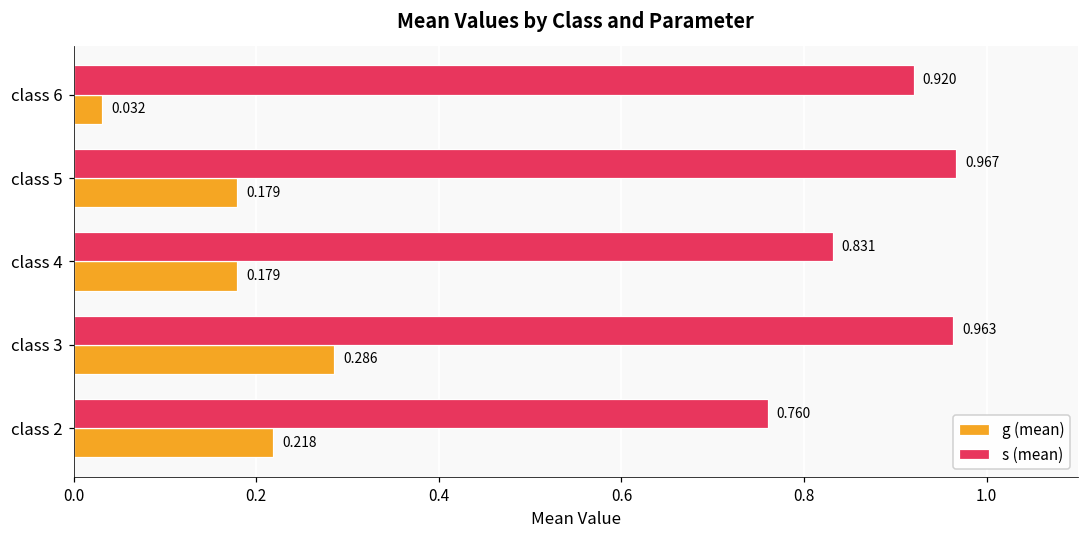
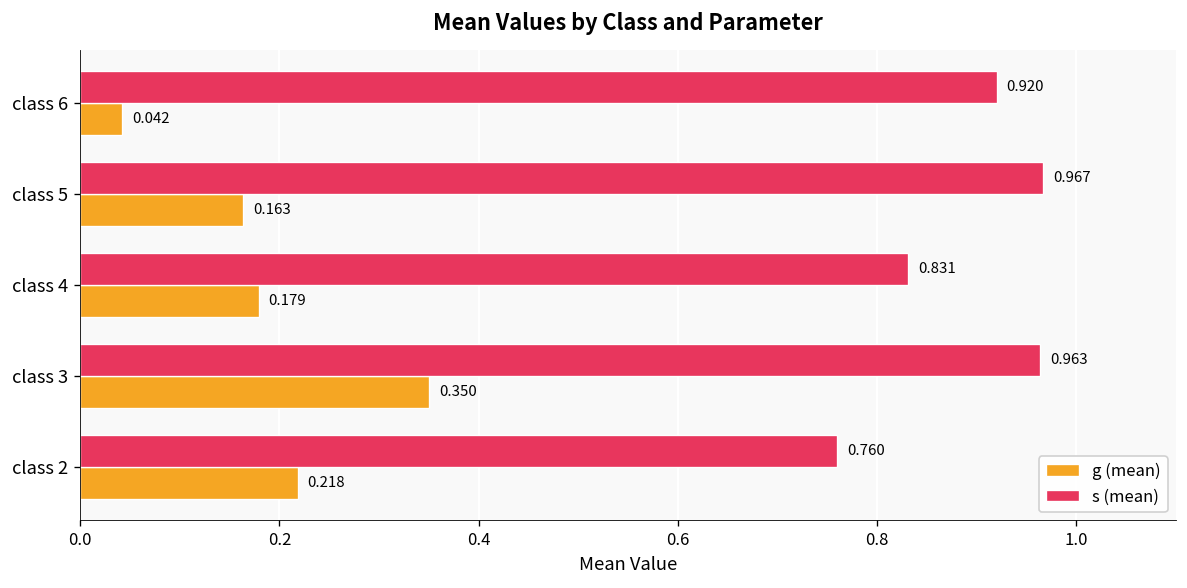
  {
    "g (mean)": {
-     "class 6": 0.032,
-     "class 5": 0.179,
+     "class 6": 0.042,
+     "class 5": 0.163,
      "class 4": 0.179,
-     "class 3": 0.286,
+     "class 3": 0.350,
      "class 2": 0.218
    },
    "s (mean)": {
      "class 6": 0.920,
      "class 5": 0.967,
      "class 4": 0.831,
      "class 3": 0.963,
      "class 2": 0.760
    }
  }
